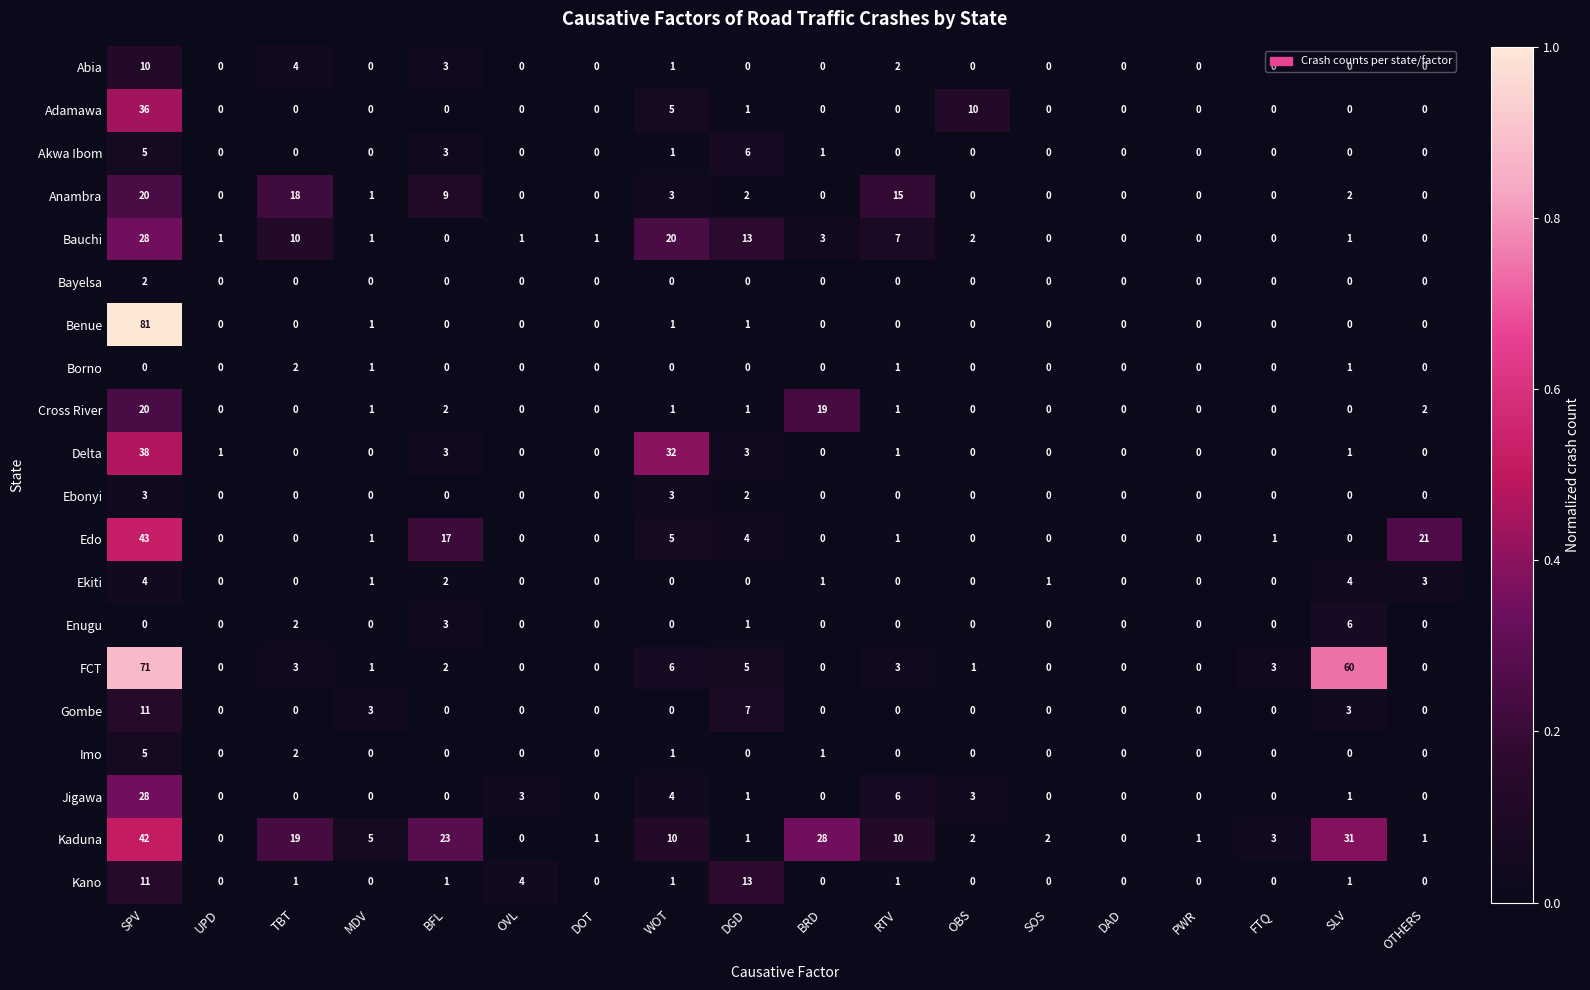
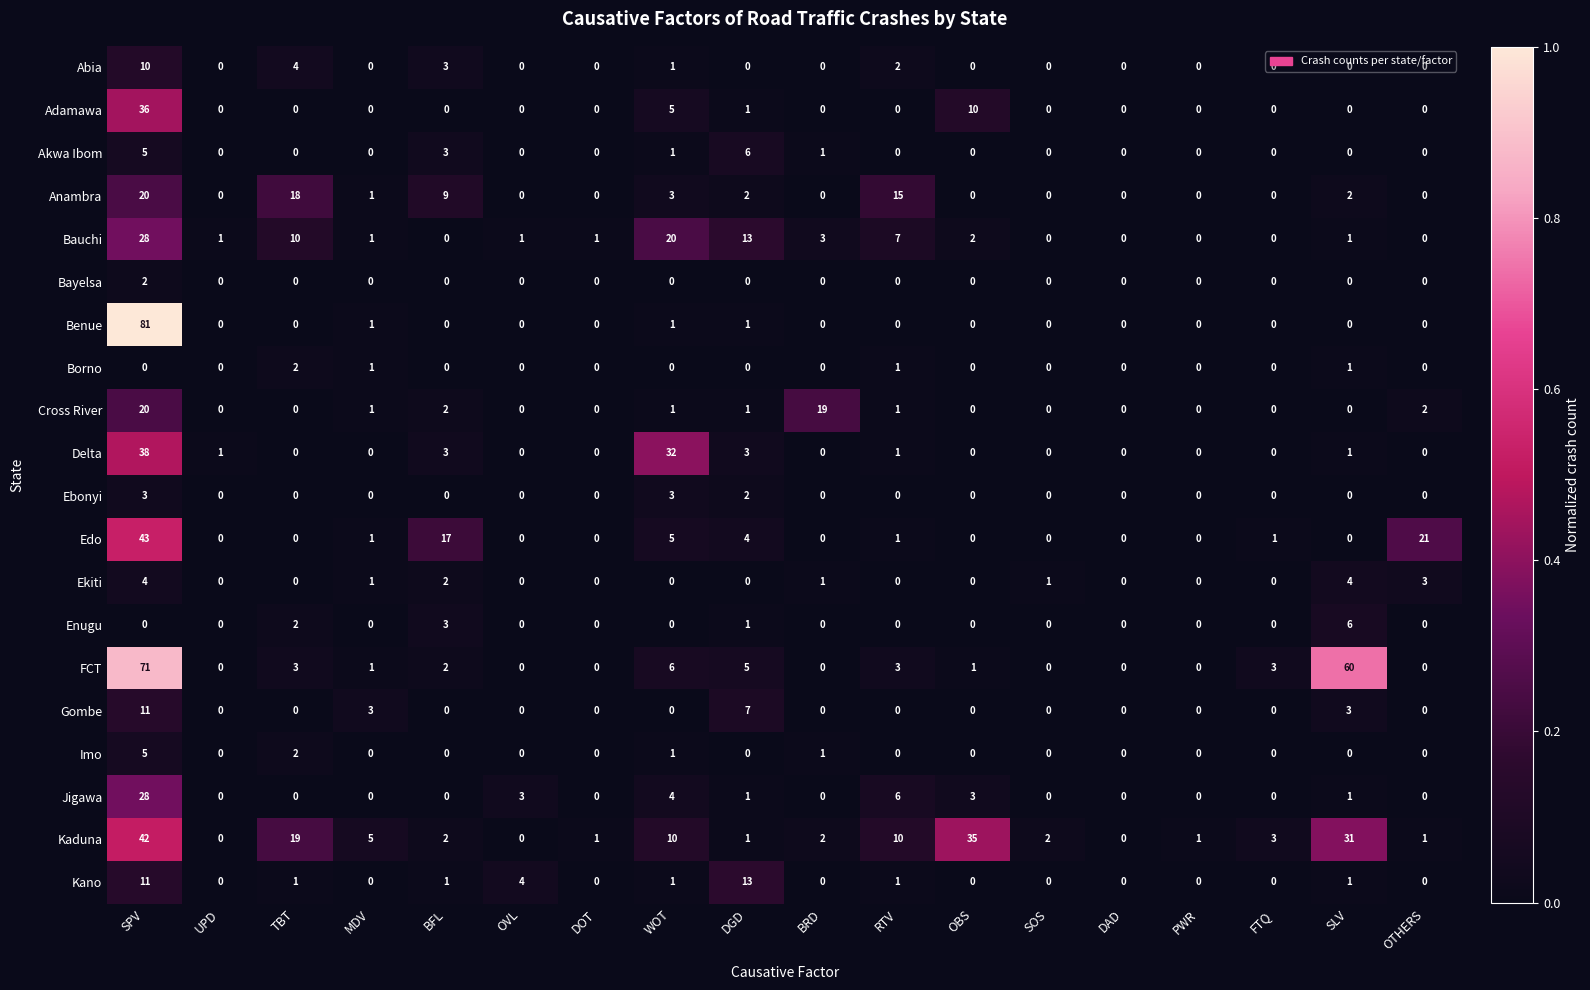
  {
    "Kaduna": {
      "SPV": 42,
      "UPD": 0,
      "TBT": 19,
      "MDV": 5,
-     "BFL": 23,
+     "BFL": 2,
      "OVL": 0,
      "DOT": 1,
      "WOT": 10,
      "DGD": 1,
-     "BRD": 28,
+     "BRD": 2,
      "RTV": 10,
-     "OBS": 2,
+     "OBS": 35,
      "SOS": 2,
      "DAD": 0,
      "PWR": 1,
      "FTQ": 3,
      "SLV": 31,
      "OTHERS": 1
    }
  }
